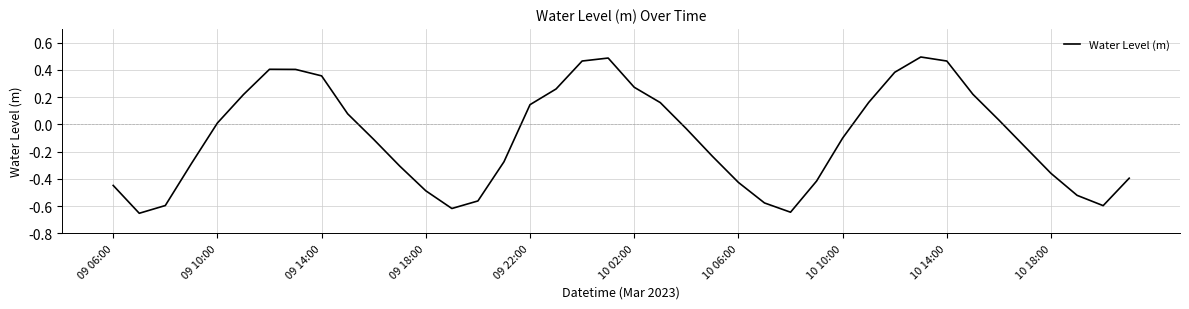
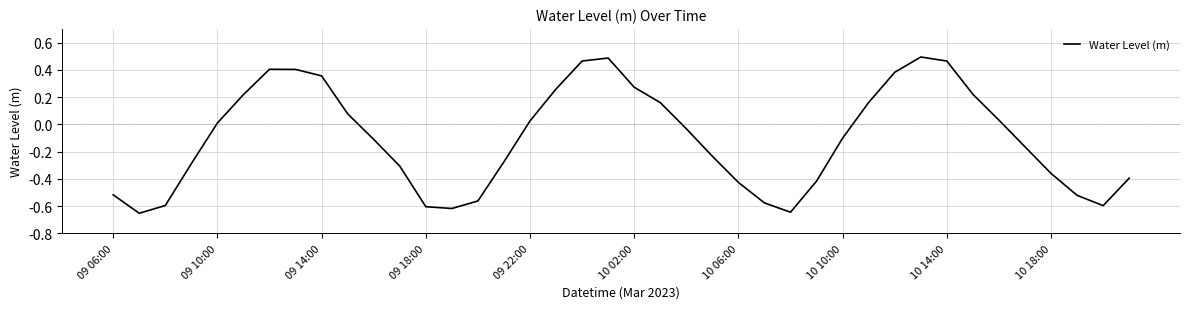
  {
-   "09 06:00": -0.45,
+   "09 06:00": -0.52,
    "09 10:00": 0.01,
    "09 14:00": 0.36,
-   "09 18:00": -0.49,
-   "09 22:00": 0.14,
+   "09 18:00": -0.60,
+   "09 22:00": 0.03,
    "10 02:00": 0.27,
    "10 06:00": -0.43,
    "10 10:00": -0.10,
    "10 14:00": 0.46,
    "10 18:00": -0.36
  }
